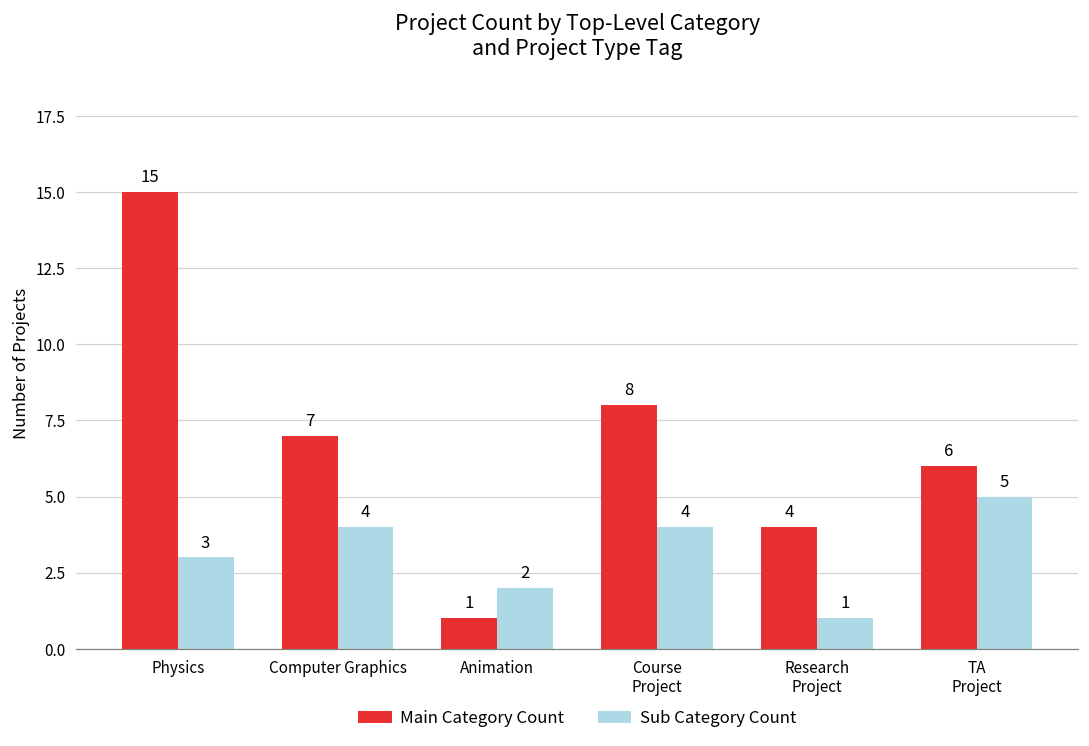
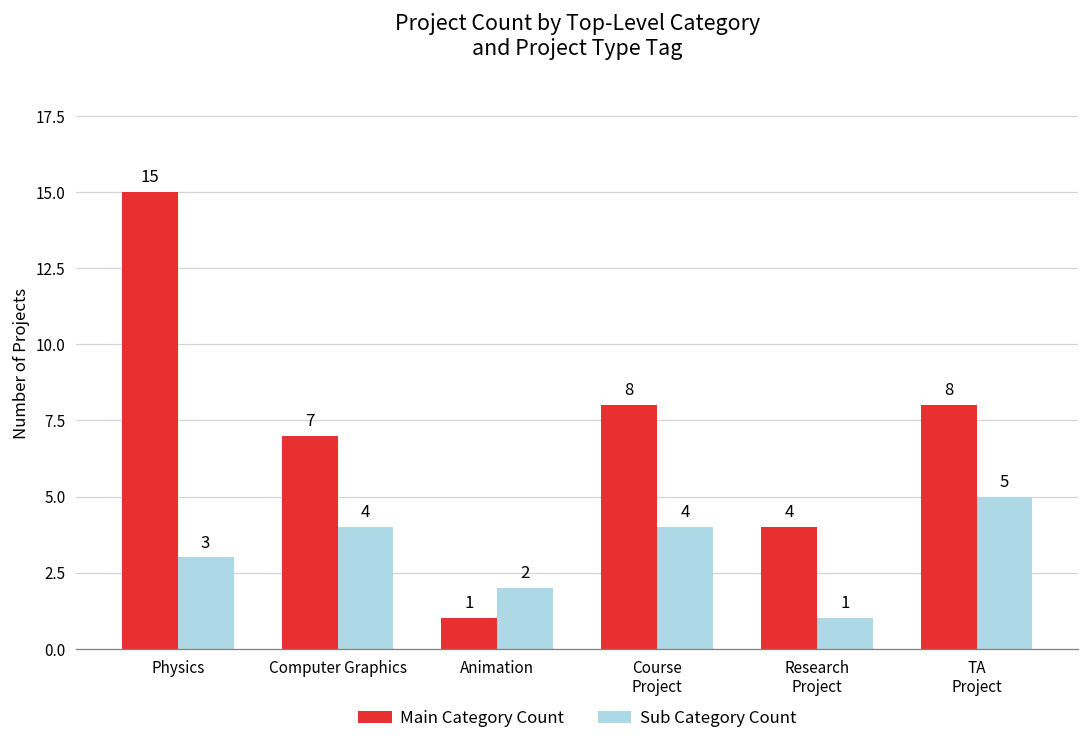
  {
    "Main Category Count": {
      "Physics": 15,
      "Computer Graphics": 7,
      "Animation": 1,
      "Course Project": 8,
      "Research Project": 4,
-     "TA Project": 6
+     "TA Project": 8
    },
    "Sub Category Count": {
      "Physics": 3,
      "Computer Graphics": 4,
      "Animation": 2,
      "Course Project": 4,
      "Research Project": 1,
      "TA Project": 5
    }
  }
